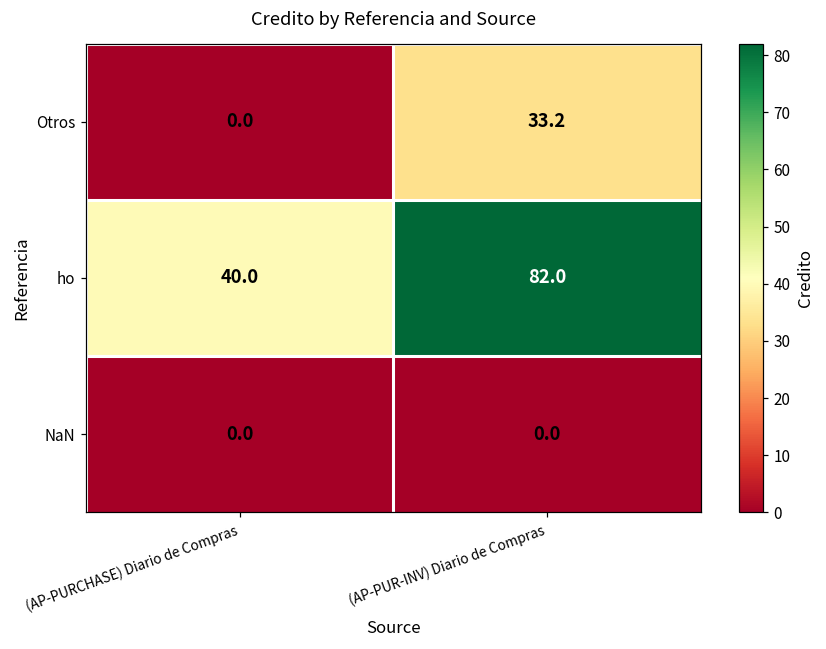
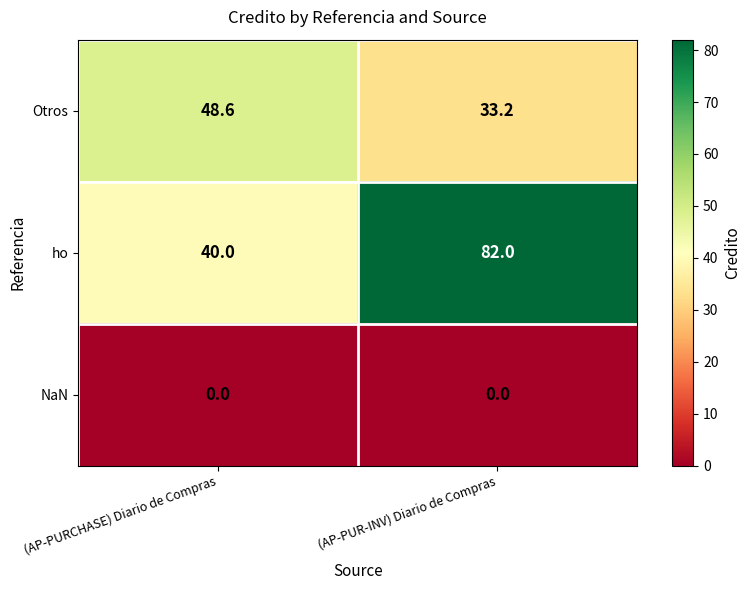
  {
    "Otros": {
-     "(AP-PURCHASE) Diario de Compras": 0.0,
+     "(AP-PURCHASE) Diario de Compras": 48.6,
      "(AP-PUR-INV) Diario de Compras": 33.2
    },
    "ho": {
      "(AP-PURCHASE) Diario de Compras": 40.0,
      "(AP-PUR-INV) Diario de Compras": 82.0
    },
    "NaN": {
      "(AP-PURCHASE) Diario de Compras": 0.0,
      "(AP-PUR-INV) Diario de Compras": 0.0
    }
  }
